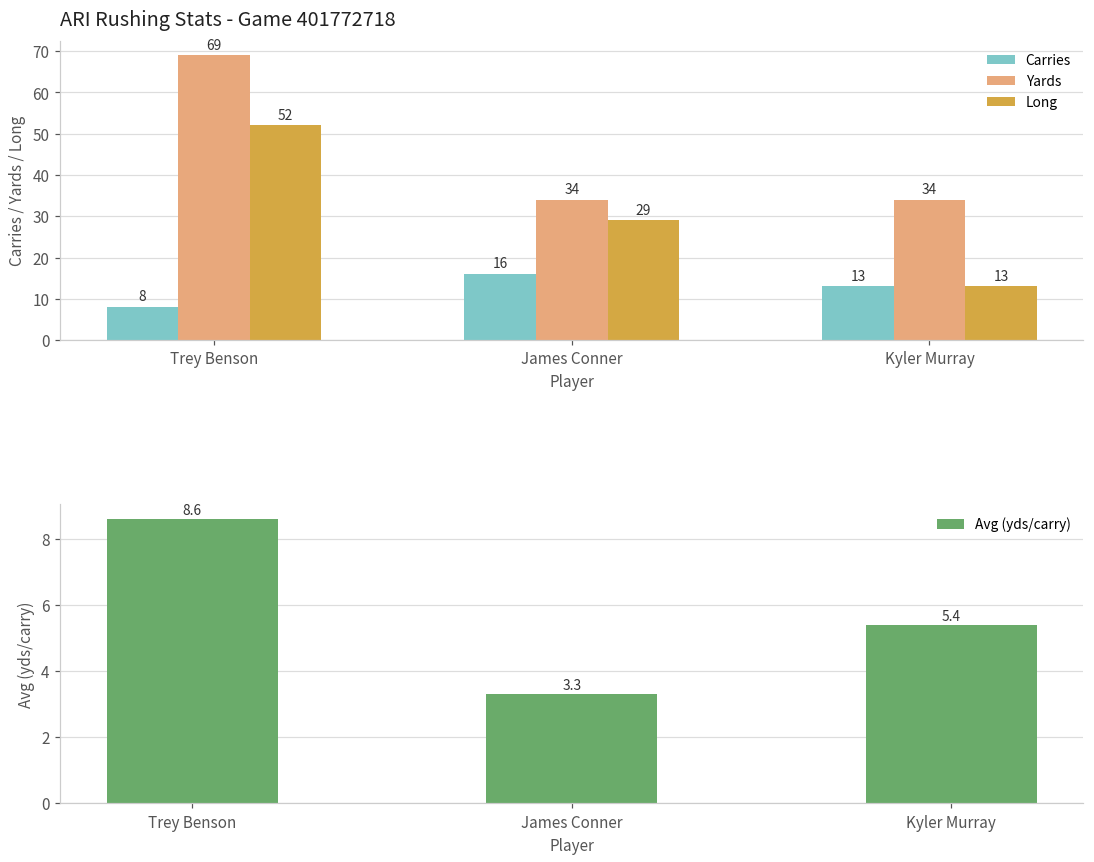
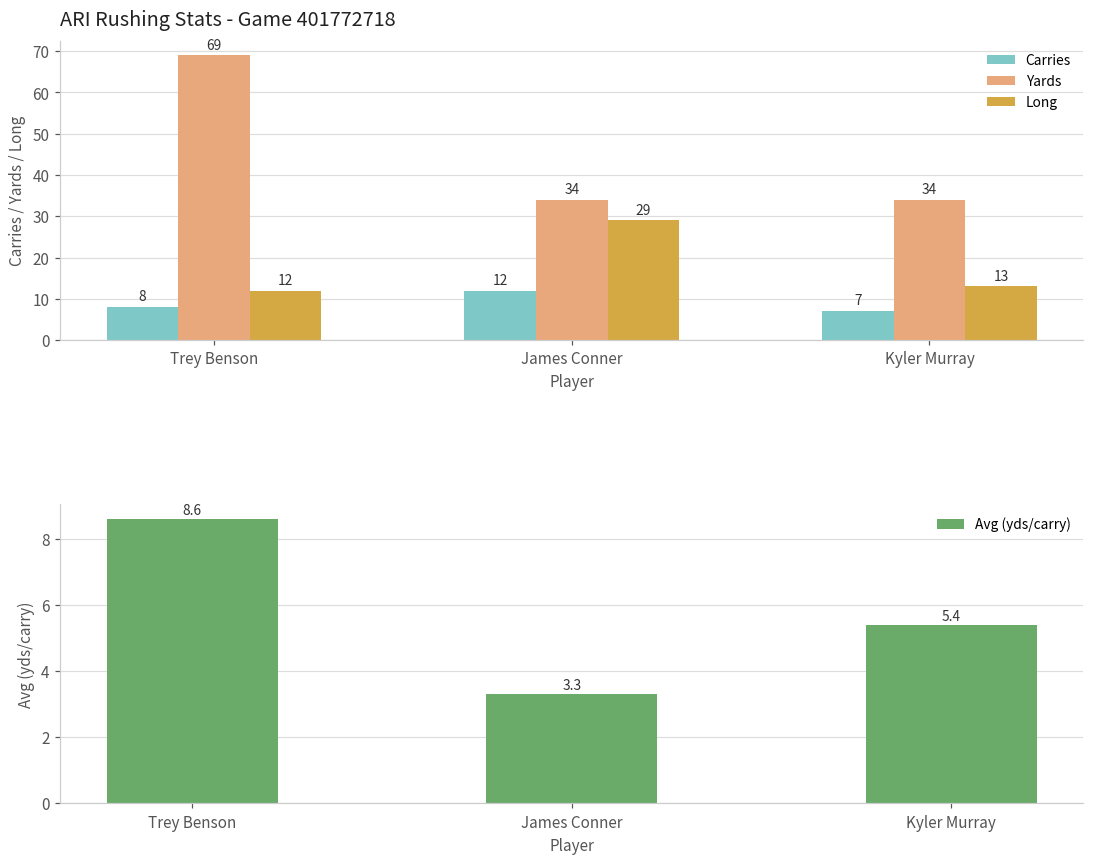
  {
    "ARI Rushing Stats - Game 401772718": {
      "Carries": {
        "Trey Benson": 8,
-       "James Conner": 16,
-       "Kyler Murray": 13
+       "James Conner": 12,
+       "Kyler Murray": 7
      },
      "Yards": {
        "Trey Benson": 69,
        "James Conner": 34,
        "Kyler Murray": 34
      },
      "Long": {
-       "Trey Benson": 52,
+       "Trey Benson": 12,
        "James Conner": 29,
        "Kyler Murray": 13
      }
    }
  }
